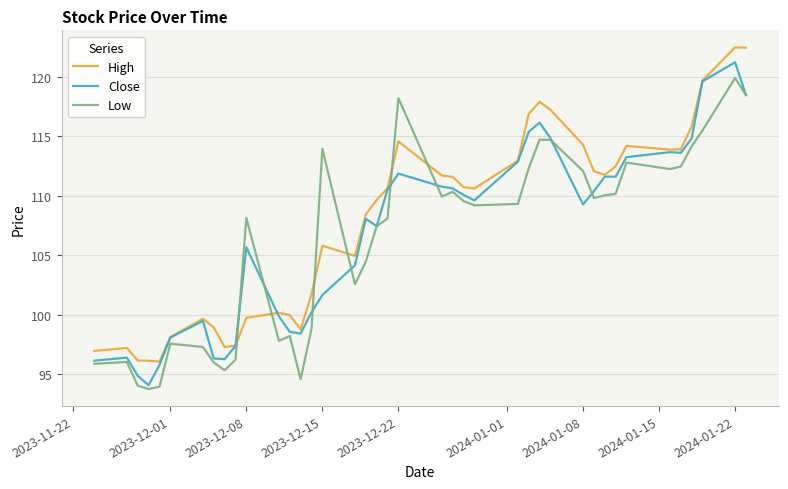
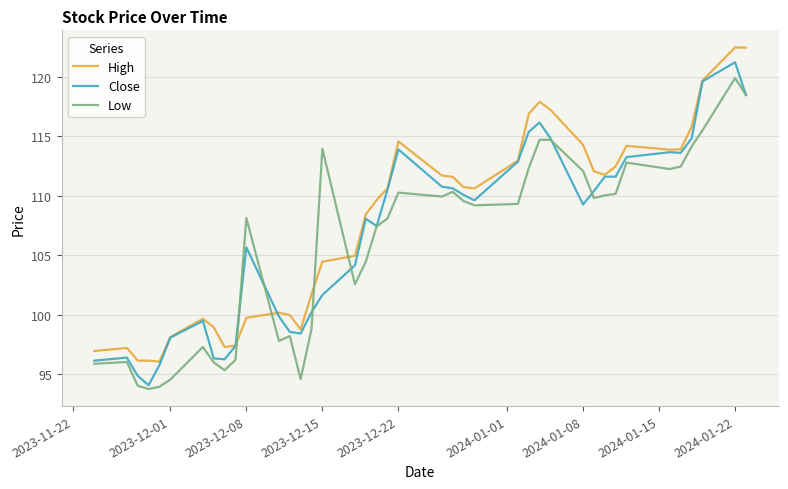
  {
    "High": {
      "2023-12-08": 99.7,
-     "2023-12-15": 105.8,
+     "2023-12-15": 104.4,
      "2023-12-22": 114.6,
      "2024-01-08": 114.3,
      "2024-01-22": 122.4
    },
    "Close": {
      "2023-12-08": 105.7,
      "2023-12-15": 101.7,
-     "2023-12-22": 111.8,
+     "2023-12-22": 113.9,
      "2024-01-08": 109.3,
      "2024-01-22": 121.2
    },
    "Low": {
-     "2023-12-01": 97.6,
+     "2023-12-01": 94.5,
      "2023-12-08": 108.1,
      "2023-12-15": 113.9,
-     "2023-12-22": 118.2,
+     "2023-12-22": 110.3,
      "2024-01-08": 112.1,
      "2024-01-22": 119.9
    }
  }
